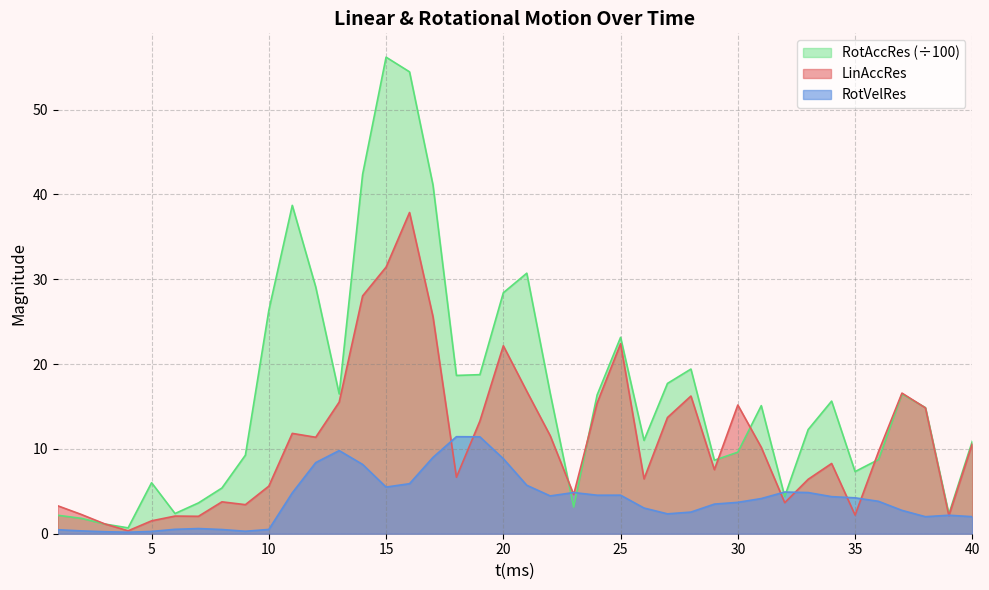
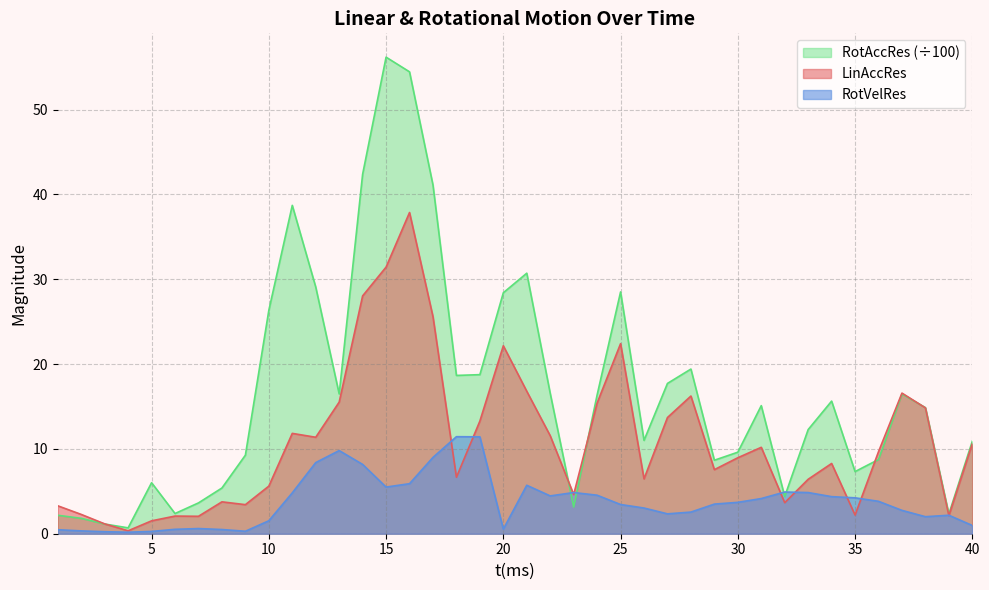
  {
    "RotAccRes (÷100)": {
      "5": 6,
      "10": 26,
      "15": 56,
      "20": 28,
-     "25": 23,
+     "25": 29,
      "30": 10,
      "35": 7
    },
    "LinAccRes": {
      "5": 2,
      "10": 6,
      "15": 31,
      "20": 22,
      "25": 22,
-     "30": 15,
+     "30": 9,
      "35": 2
    },
    "RotVelRes": {
      "5": 0,
-     "10": 1,
+     "10": 2,
      "15": 5,
-     "20": 9,
-     "25": 5,
+     "20": 1,
+     "25": 3,
      "30": 4,
      "35": 4,
-     "40": 2
+     "40": 1
    }
  }
